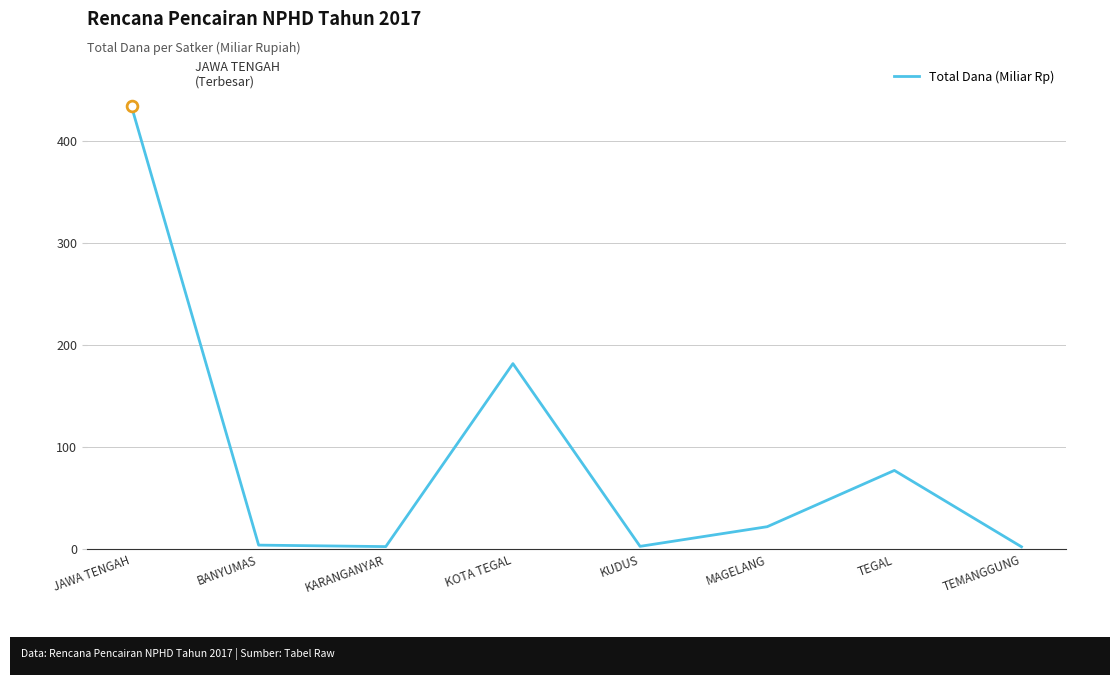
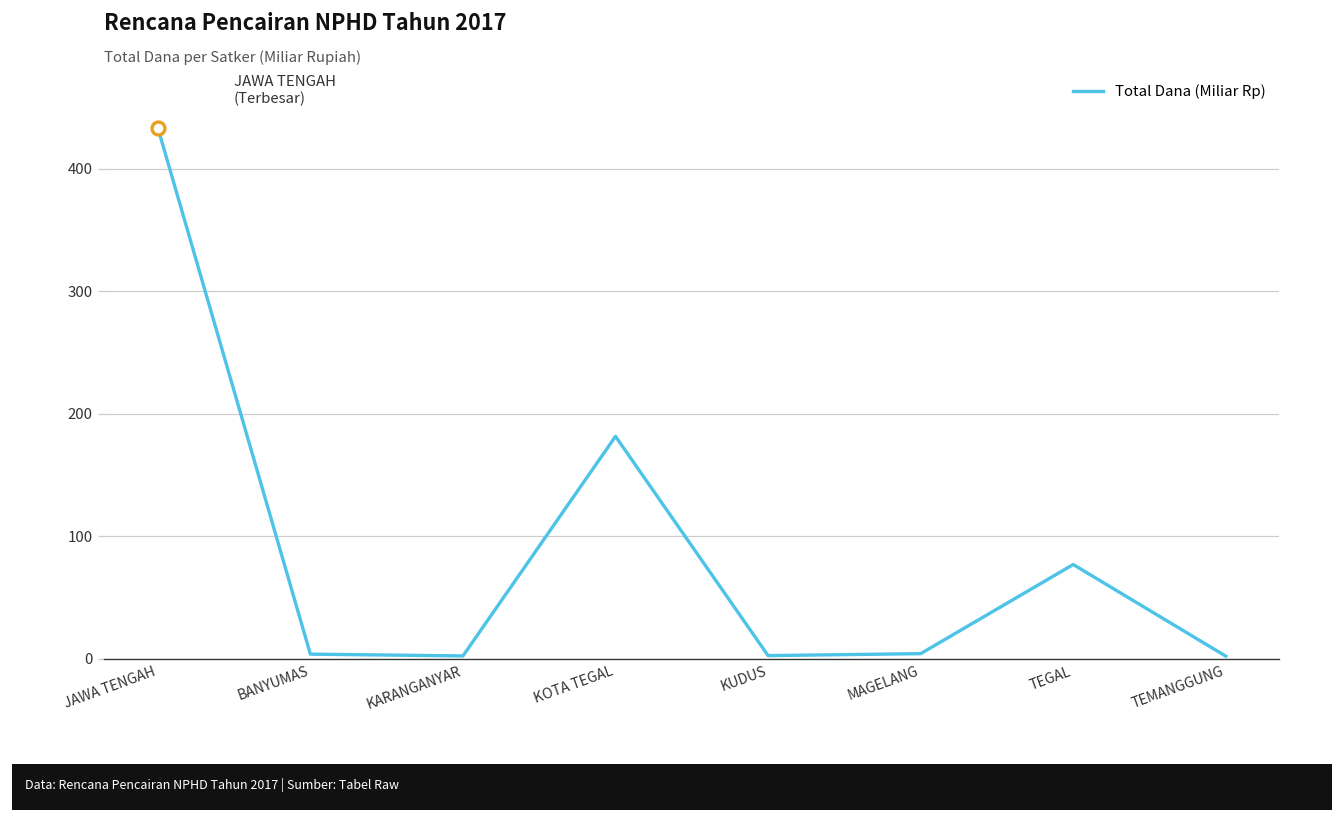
  {
    "Total Dana (Miliar Rp)": {
      "BANYUMAS": 4,
      "KARANGANYAR": 2,
      "KOTA TEGAL": 182,
      "KUDUS": 3,
-     "MAGELANG": 22,
+     "MAGELANG": 4,
      "TEGAL": 77,
      "TEMANGGUNG": 2
    }
  }
